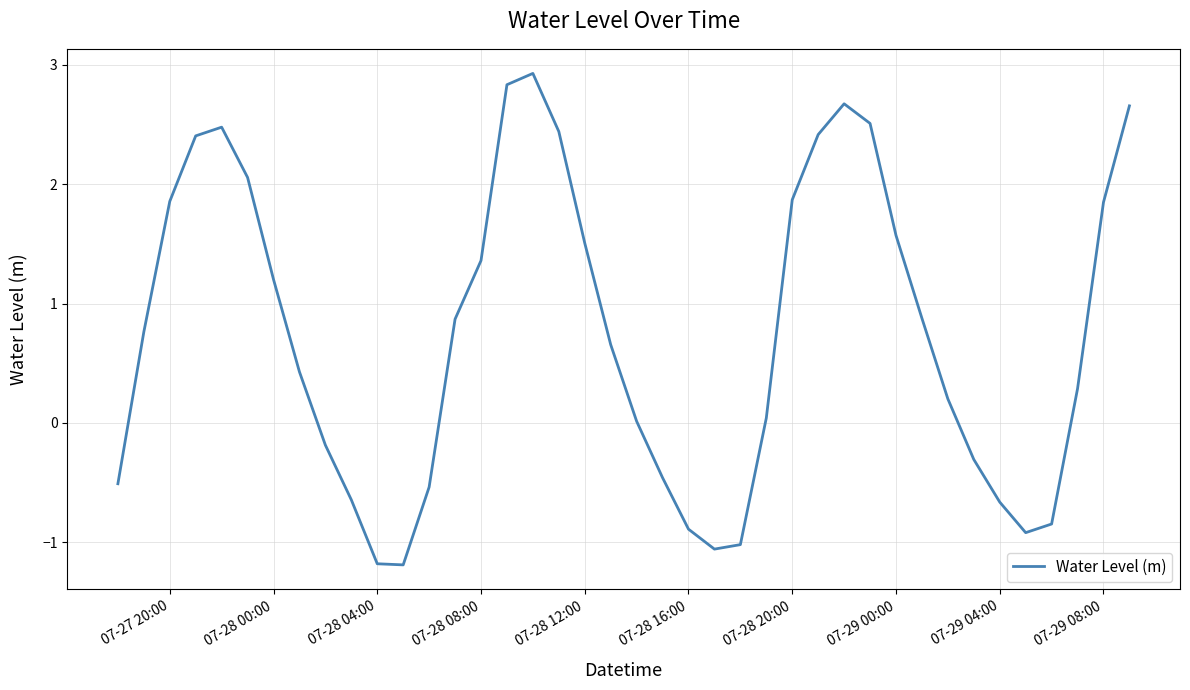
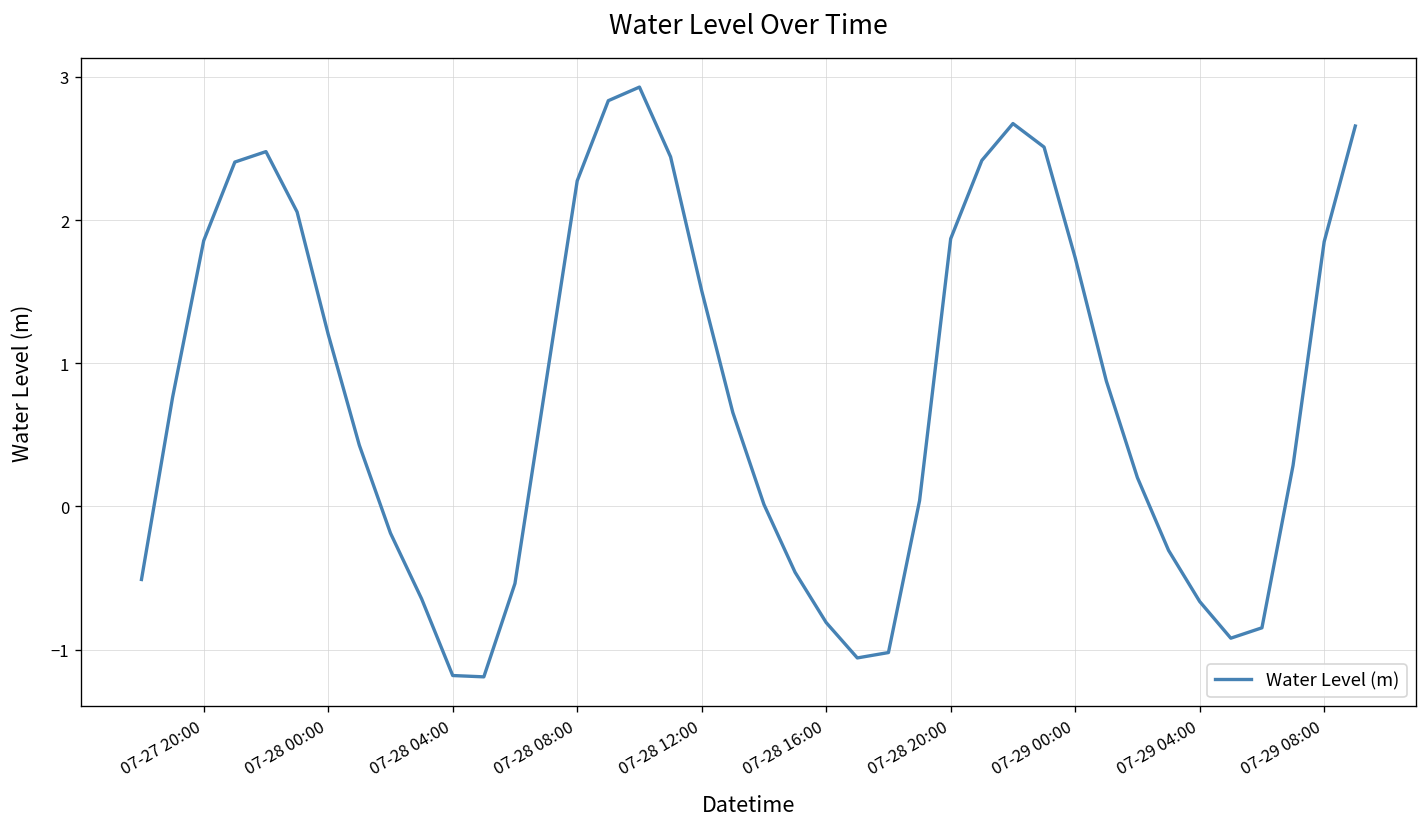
  {
    "07-27 20:00": 1.86,
    "07-28 00:00": 1.20,
    "07-28 04:00": -1.18,
-   "07-28 08:00": 1.36,
+   "07-28 08:00": 2.27,
    "07-28 12:00": 1.51,
-   "07-28 16:00": -0.89,
+   "07-28 16:00": -0.81,
    "07-28 20:00": 1.87,
-   "07-29 00:00": 1.57,
+   "07-29 00:00": 1.74,
    "07-29 04:00": -0.66,
    "07-29 08:00": 1.85
  }
